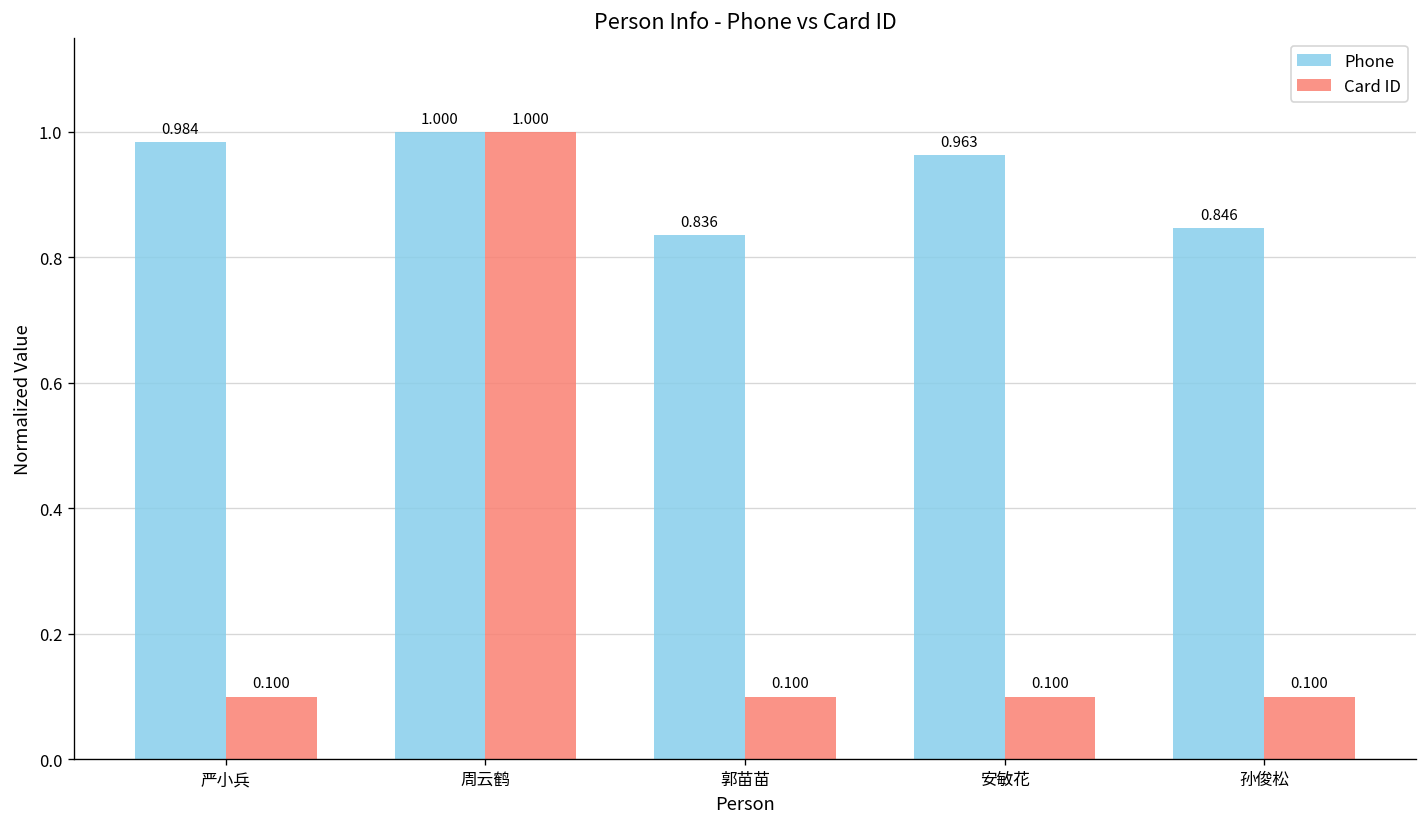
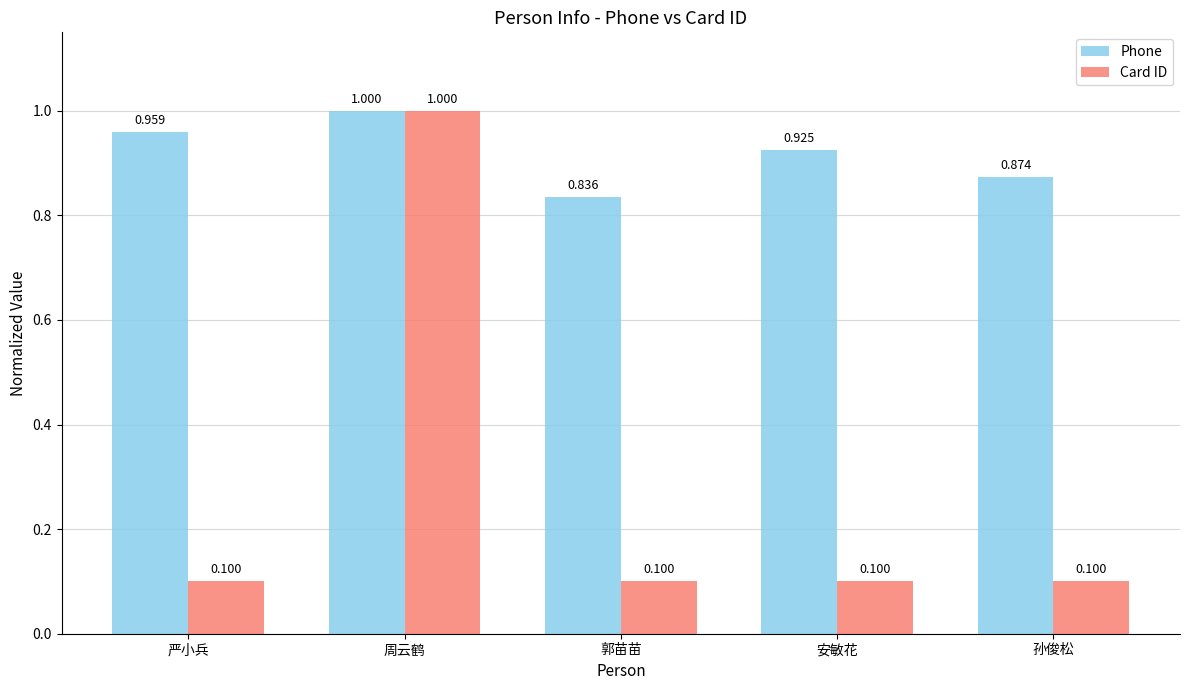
  {
    "Phone": {
-     "严小兵": 0.984,
+     "严小兵": 0.959,
      "周云鹤": 1.000,
      "郭苗苗": 0.836,
-     "安敏花": 0.963,
-     "孙俊松": 0.846
+     "安敏花": 0.925,
+     "孙俊松": 0.874
    },
    "Card ID": {
      "严小兵": 0.100,
      "周云鹤": 1.000,
      "郭苗苗": 0.100,
      "安敏花": 0.100,
      "孙俊松": 0.100
    }
  }
